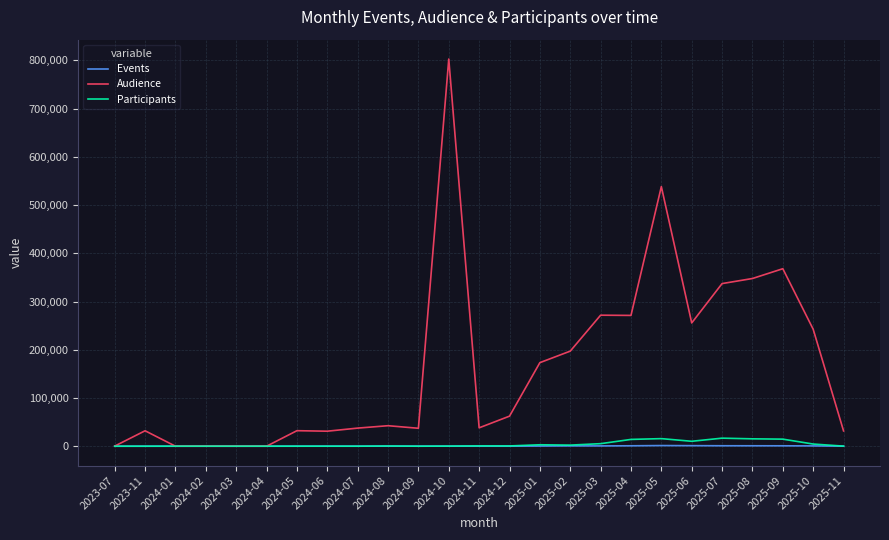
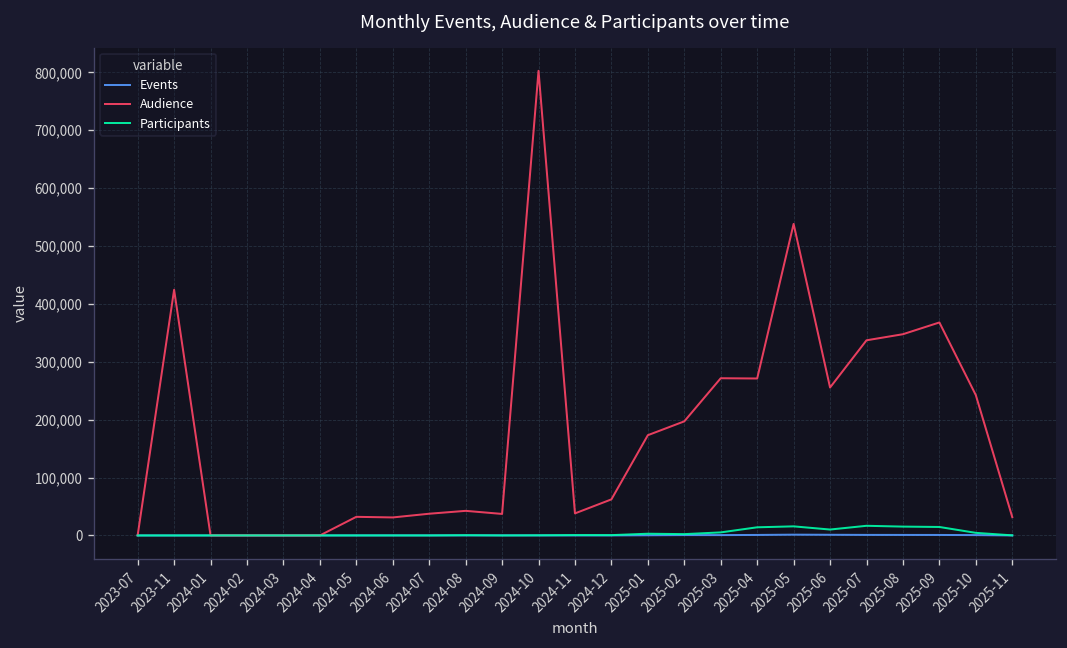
  {
    "Events": {
      "2025-04": "0",
      "2025-05": "0",
      "2025-06": "0",
      "2025-07": "0",
      "2025-08": "0",
      "2025-09": "0"
    },
    "Audience": {
-     "2023-11": "30,000",
+     "2023-11": "420,000",
      "2024-05": "30,000",
      "2024-06": "30,000",
      "2024-07": "40,000",
      "2024-08": "40,000",
      "2024-09": "40,000",
      "2024-10": "800,000",
      "2024-11": "40,000",
      "2024-12": "60,000",
      "2025-01": "170,000",
      "2025-02": "200,000",
      "2025-03": "270,000",
      "2025-04": "270,000",
      "2025-05": "540,000",
      "2025-06": "260,000",
      "2025-07": "340,000",
      "2025-08": "350,000",
      "2025-09": "370,000",
      "2025-10": "240,000",
      "2025-11": "30,000"
    },
    "Participants": {
      "2025-04": "10,000",
      "2025-05": "20,000",
      "2025-06": "10,000",
      "2025-07": "20,000",
      "2025-08": "20,000",
      "2025-09": "10,000"
    }
  }
